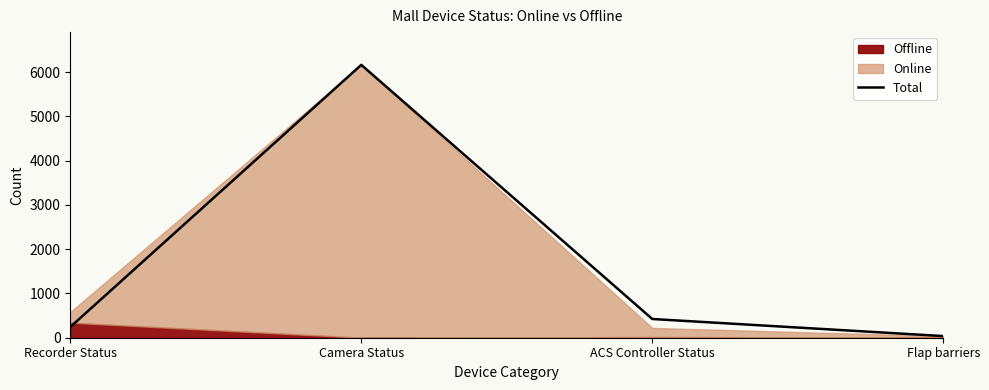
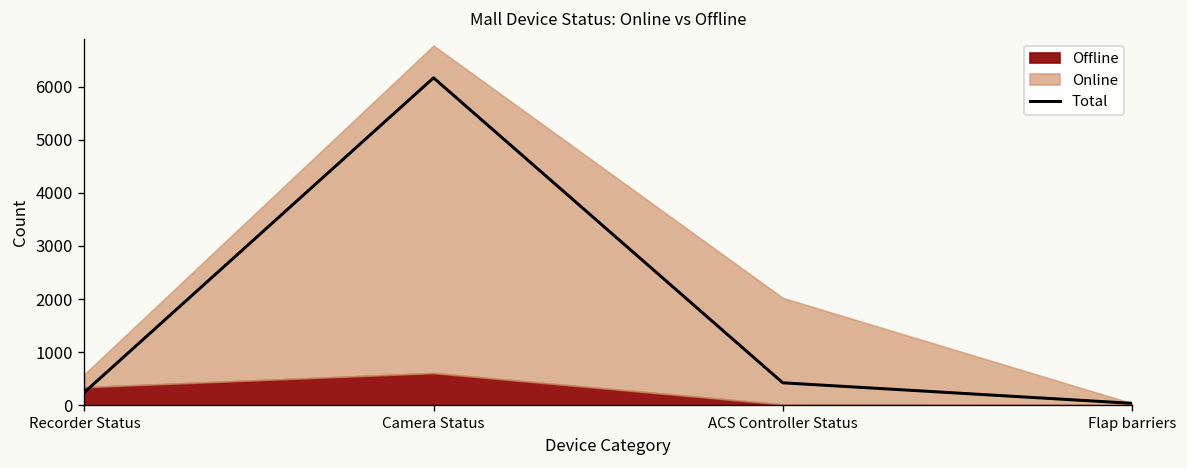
  {
    "Total": {
      "Recorder Status": 200,
      "ACS Controller Status": 400
    },
    "Offline": {
      "Recorder Status": 300,
-     "Camera Status": 0
+     "Camera Status": 600
    },
    "Online": {
      "Recorder Status": 200,
-     "ACS Controller Status": 200
+     "ACS Controller Status": 2000
    }
  }
